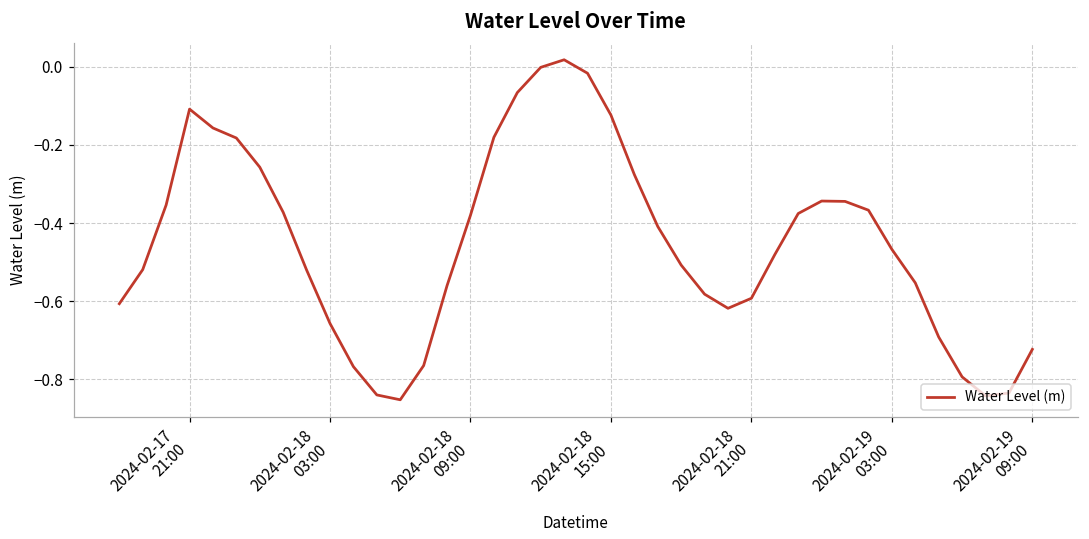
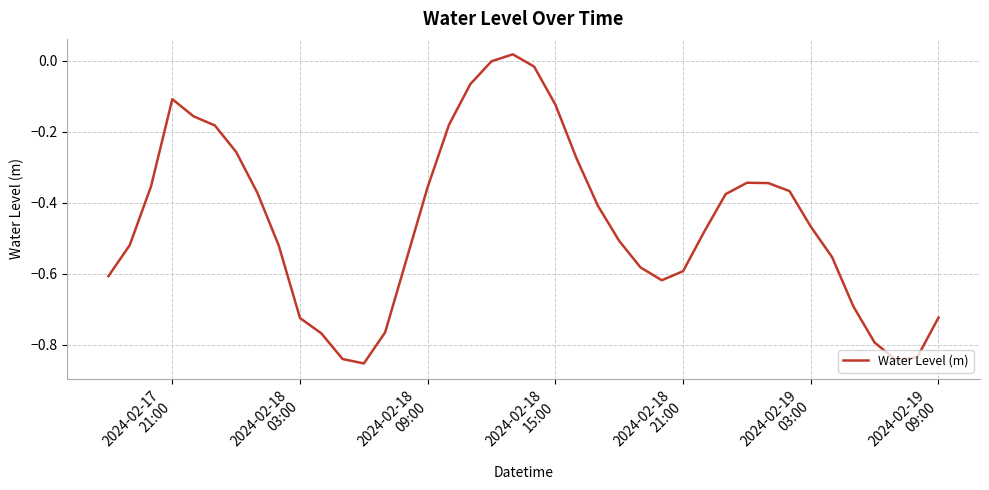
  {
    "2024-02-17 21:00": -0.11,
-   "2024-02-18 03:00": -0.66,
-   "2024-02-18 09:00": -0.38,
+   "2024-02-18 03:00": -0.72,
+   "2024-02-18 09:00": -0.36,
    "2024-02-18 15:00": -0.12,
    "2024-02-18 21:00": -0.59,
    "2024-02-19 03:00": -0.47,
    "2024-02-19 09:00": -0.72
  }
